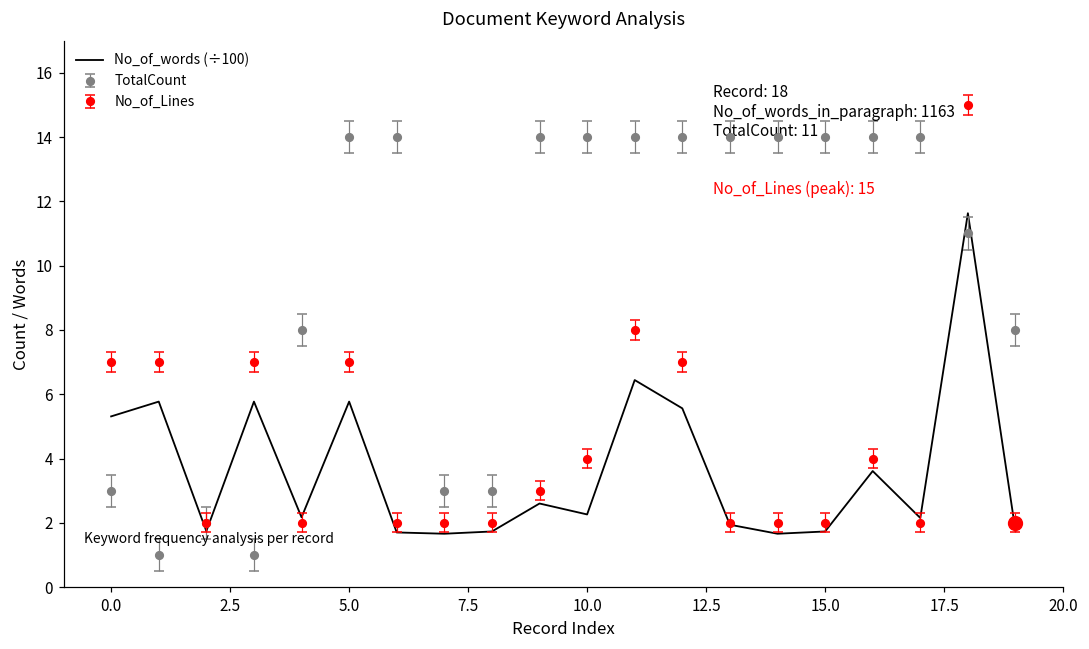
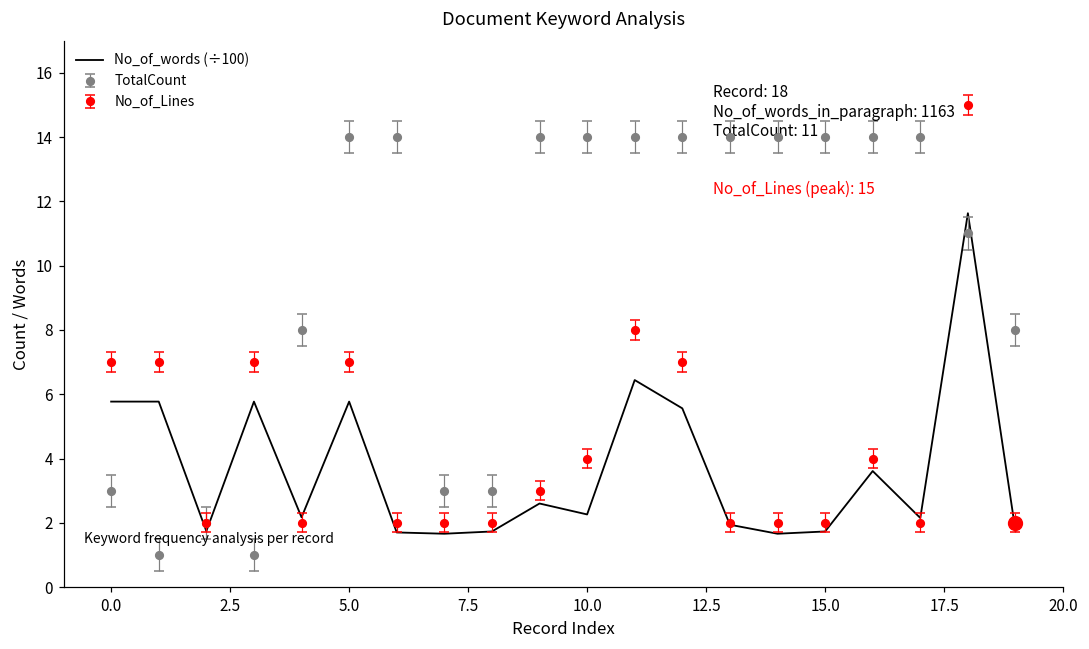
  {
    "No_of_words (÷100)": {
-     "0.0": 5.3,
+     "0.0": 5.8,
      "5.0": 5.8,
      "10.0": 2.3
    }
  }
